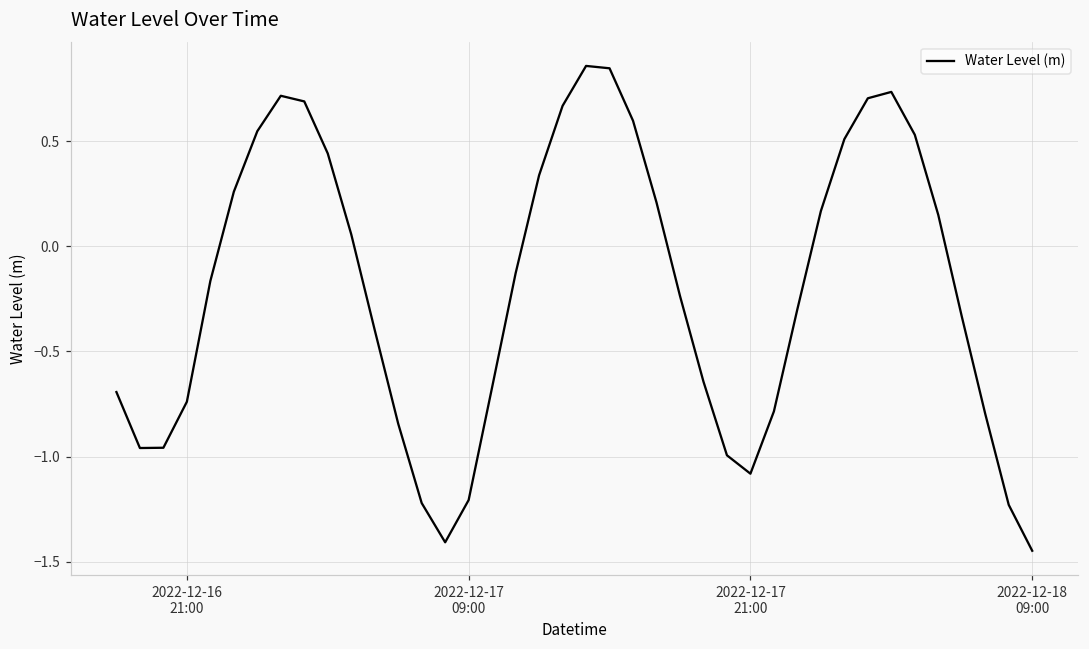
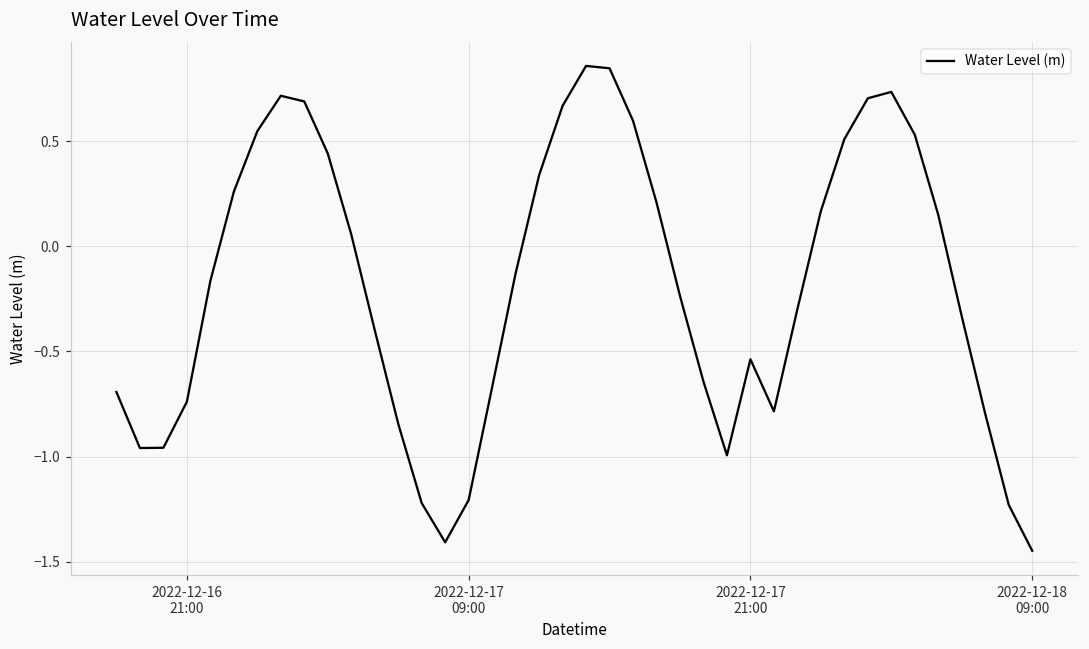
  {
    "2022-12-16 21:00": -0.74,
    "2022-12-17 09:00": -1.21,
-   "2022-12-17 21:00": -1.08,
+   "2022-12-17 21:00": -0.54,
    "2022-12-18 09:00": -1.45
  }
